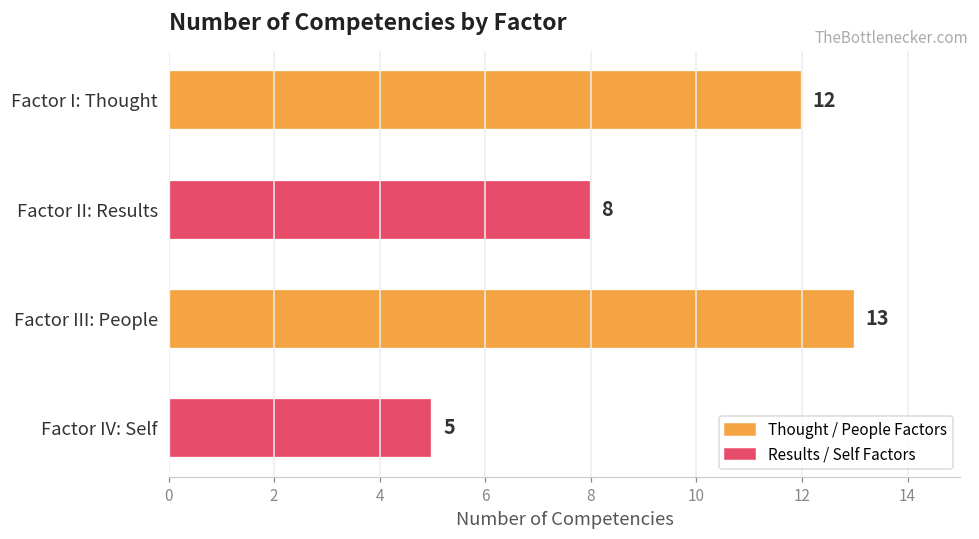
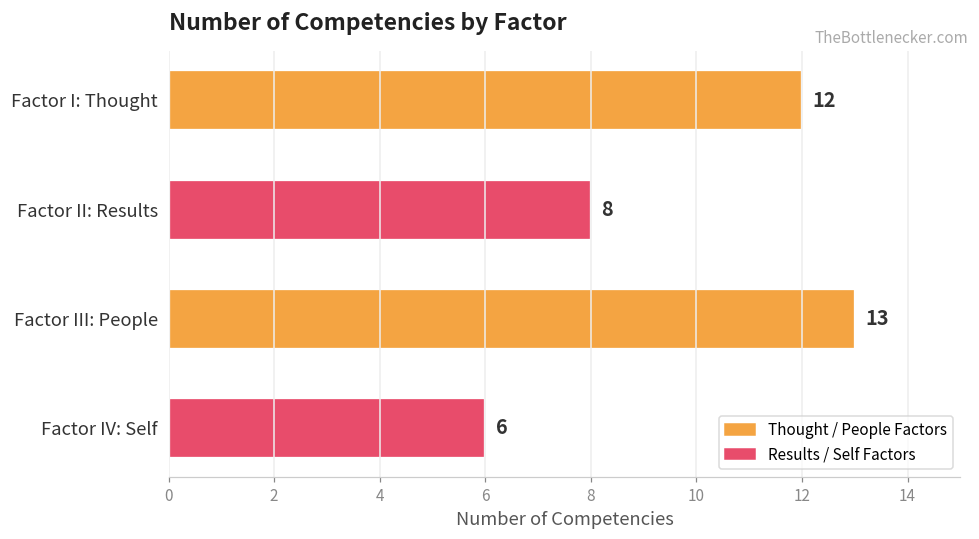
  {
    "Factor I: Thought": 12,
    "Factor II: Results": 8,
    "Factor III: People": 13,
-   "Factor IV: Self": 5
+   "Factor IV: Self": 6
  }
